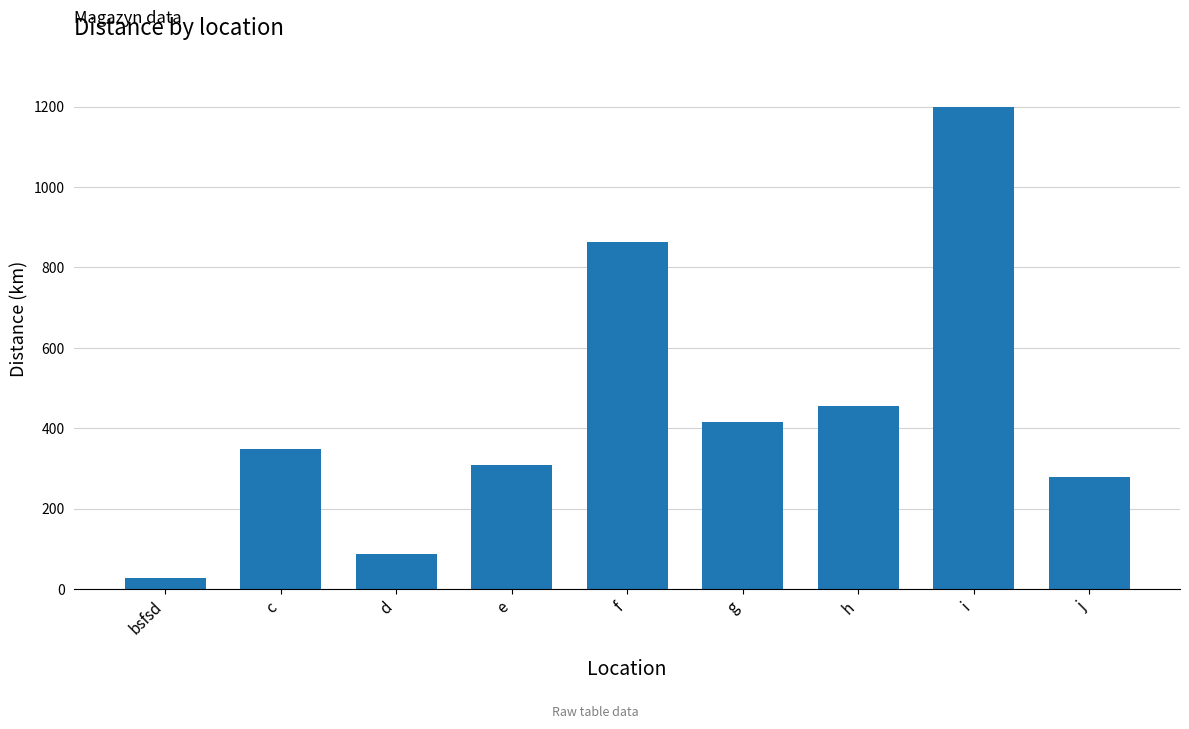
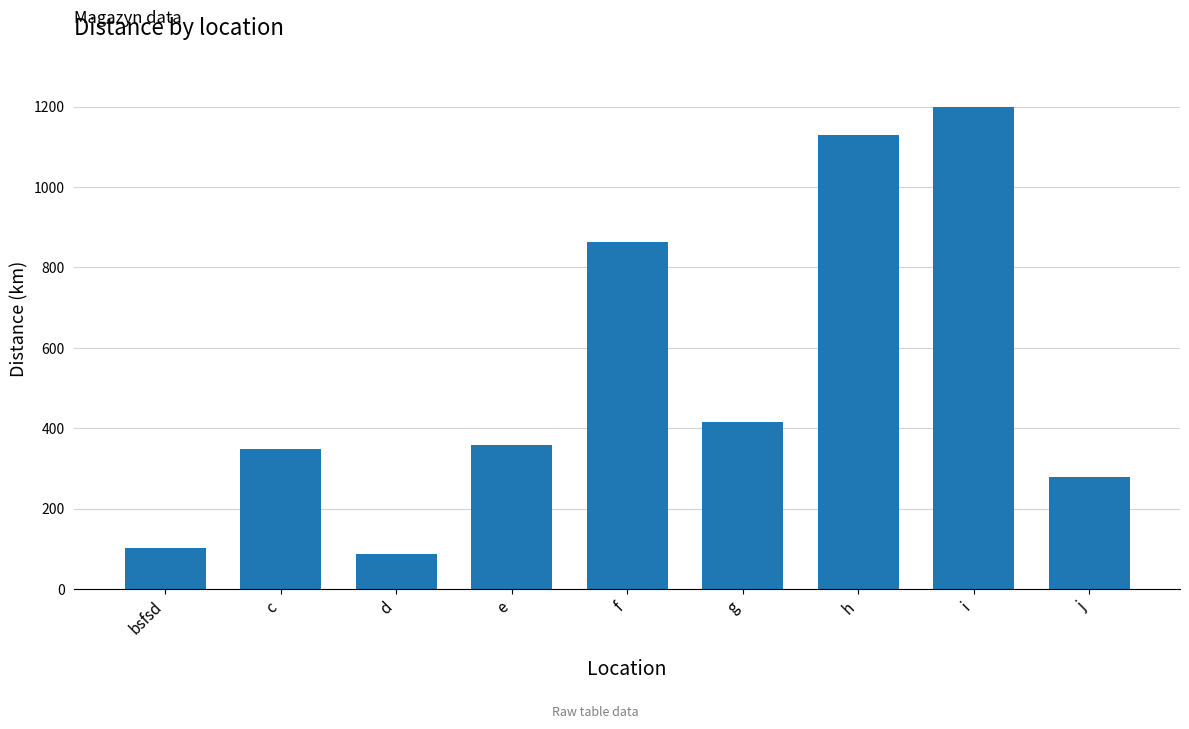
  {
-   "bsfsd": 30,
+   "bsfsd": 100,
    "c": 350,
    "d": 90,
-   "e": 310,
+   "e": 360,
    "f": 860,
    "g": 420,
-   "h": 460,
+   "h": 1130,
    "i": 1200,
    "j": 280
  }
